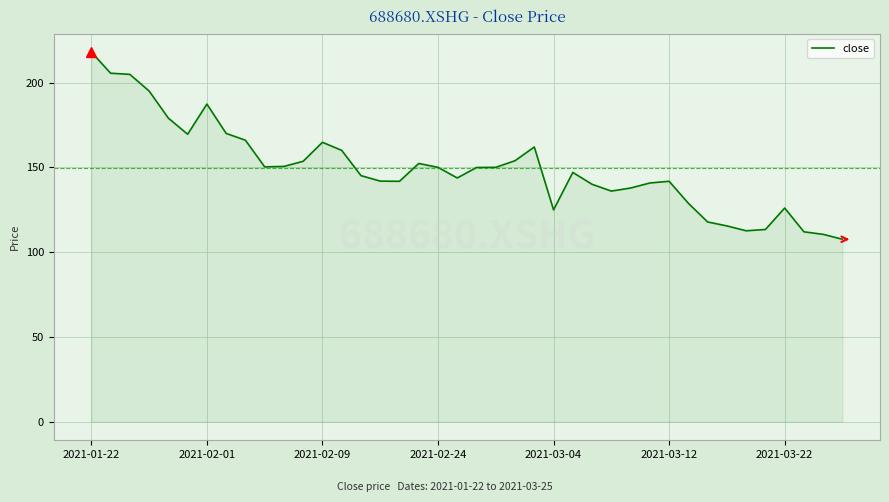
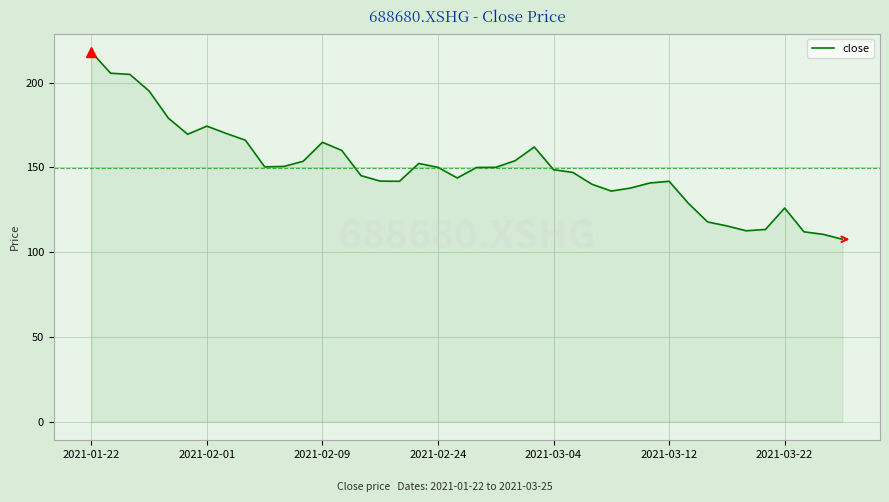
  {
    "close": {
-     "2021-02-01": 187,
+     "2021-02-01": 174,
      "2021-02-09": 165,
      "2021-02-24": 150,
-     "2021-03-04": 125,
+     "2021-03-04": 149,
      "2021-03-12": 142,
      "2021-03-22": 126
    }
  }
